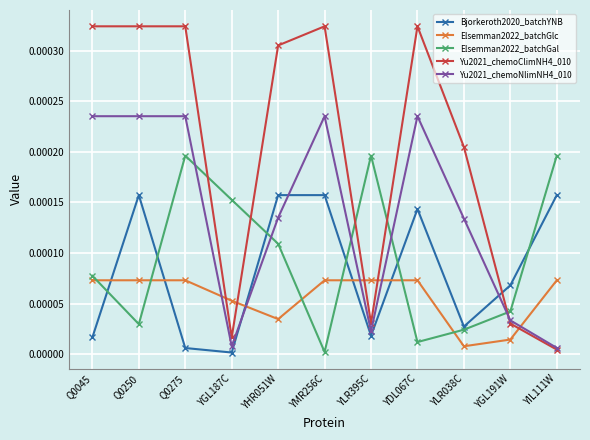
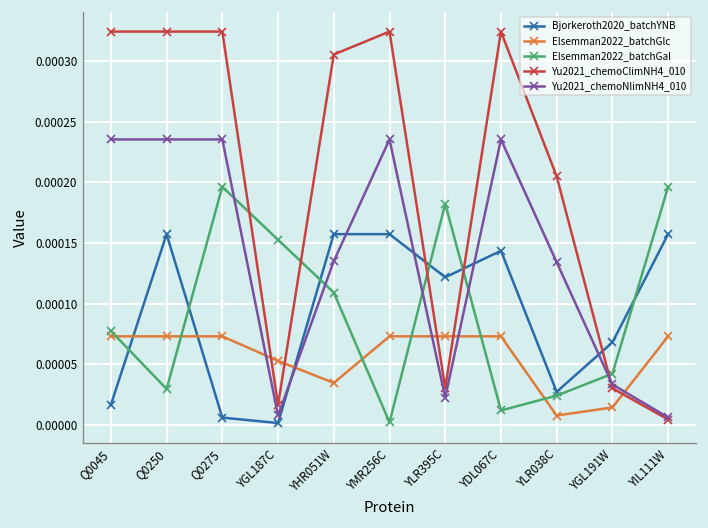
  {
    "Bjorkeroth2020_batchYNB": {
      "Q0045": 0.000017,
      "Q0250": 0.000157,
      "Q0275": 0.000006,
      "YGL187C": 0.000002,
      "YHR051W": 0.000157,
      "YMR256C": 0.000157,
-     "YLR395C": 0.000018,
+     "YLR395C": 0.000122,
      "YDL067C": 0.000144,
      "YLR038C": 0.000027,
      "YGL191W": 0.000068,
      "YIL111W": 0.000157
    },
    "Elsemman2022_batchGlc": {
      "Q0045": 0.000073,
      "Q0250": 0.000073,
      "Q0275": 0.000073,
      "YGL187C": 0.000053,
      "YHR051W": 0.000035,
      "YMR256C": 0.000073,
      "YLR395C": 0.000073,
      "YDL067C": 0.000073,
      "YLR038C": 0.000008,
      "YGL191W": 0.000014,
      "YIL111W": 0.000073
    },
    "Elsemman2022_batchGal": {
      "Q0045": 0.000077,
      "Q0250": 0.000030,
      "Q0275": 0.000196,
      "YGL187C": 0.000153,
      "YHR051W": 0.000109,
      "YMR256C": 0.000002,
-     "YLR395C": 0.000196,
+     "YLR395C": 0.000182,
      "YDL067C": 0.000012,
      "YLR038C": 0.000024,
      "YGL191W": 0.000042,
      "YIL111W": 0.000196
    },
    "Yu2021_chemoClimNH4_010": {
      "Q0045": 0.000324,
      "Q0250": 0.000324,
      "Q0275": 0.000324,
      "YGL187C": 0.000016,
      "YHR051W": 0.000305,
      "YMR256C": 0.000324,
      "YLR395C": 0.000030,
      "YDL067C": 0.000324,
      "YLR038C": 0.000205,
      "YGL191W": 0.000030
    },
    "Yu2021_chemoNlimNH4_010": {
      "Q0045": 0.000235,
      "Q0250": 0.000235,
      "Q0275": 0.000235,
      "YGL187C": 0.000008,
      "YHR051W": 0.000135,
      "YMR256C": 0.000235,
      "YLR395C": 0.000023,
      "YDL067C": 0.000235,
      "YLR038C": 0.000134,
      "YGL191W": 0.000033
    }
  }
